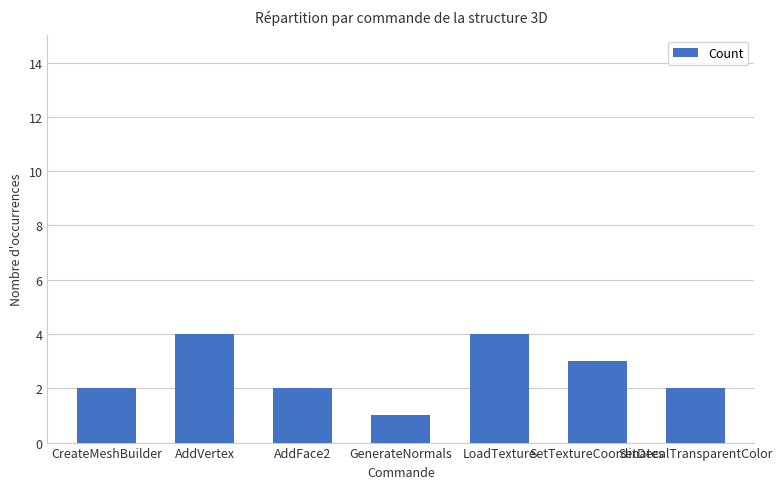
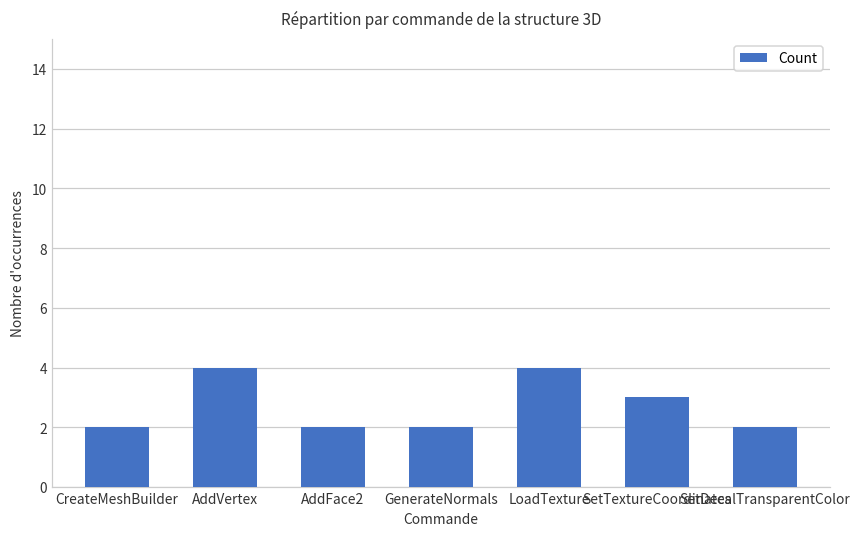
  {
    "CreateMeshBuilder": 2,
    "AddVertex": 4,
    "AddFace2": 2,
-   "GenerateNormals": 1,
+   "GenerateNormals": 2,
    "LoadTexture": 4
  }
